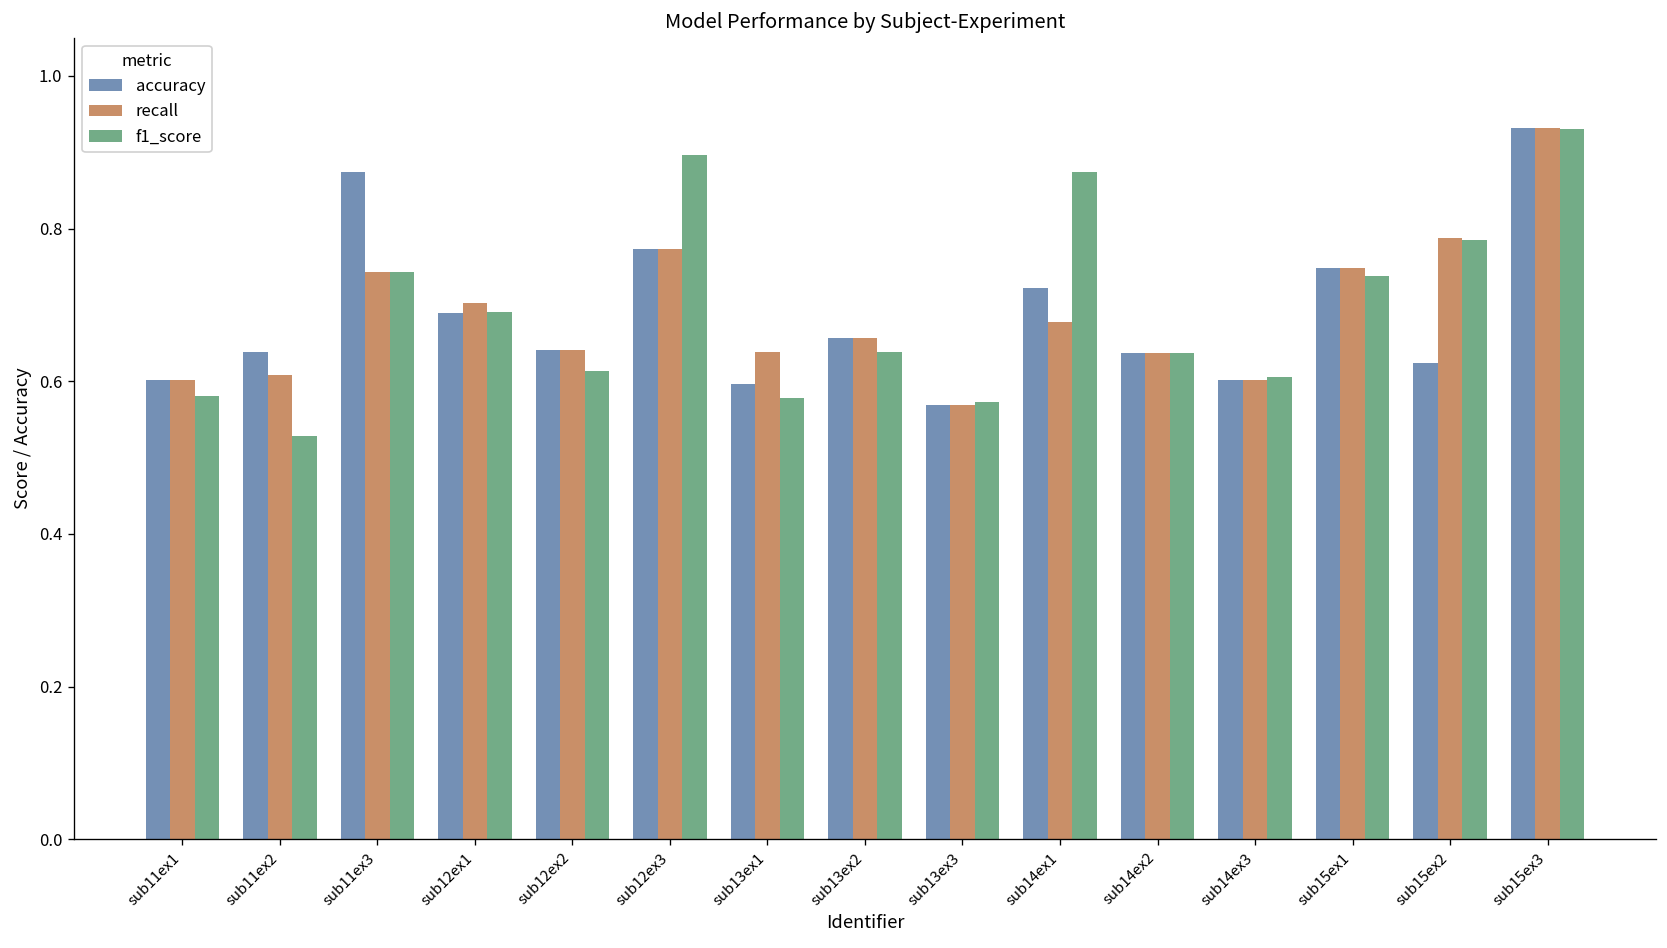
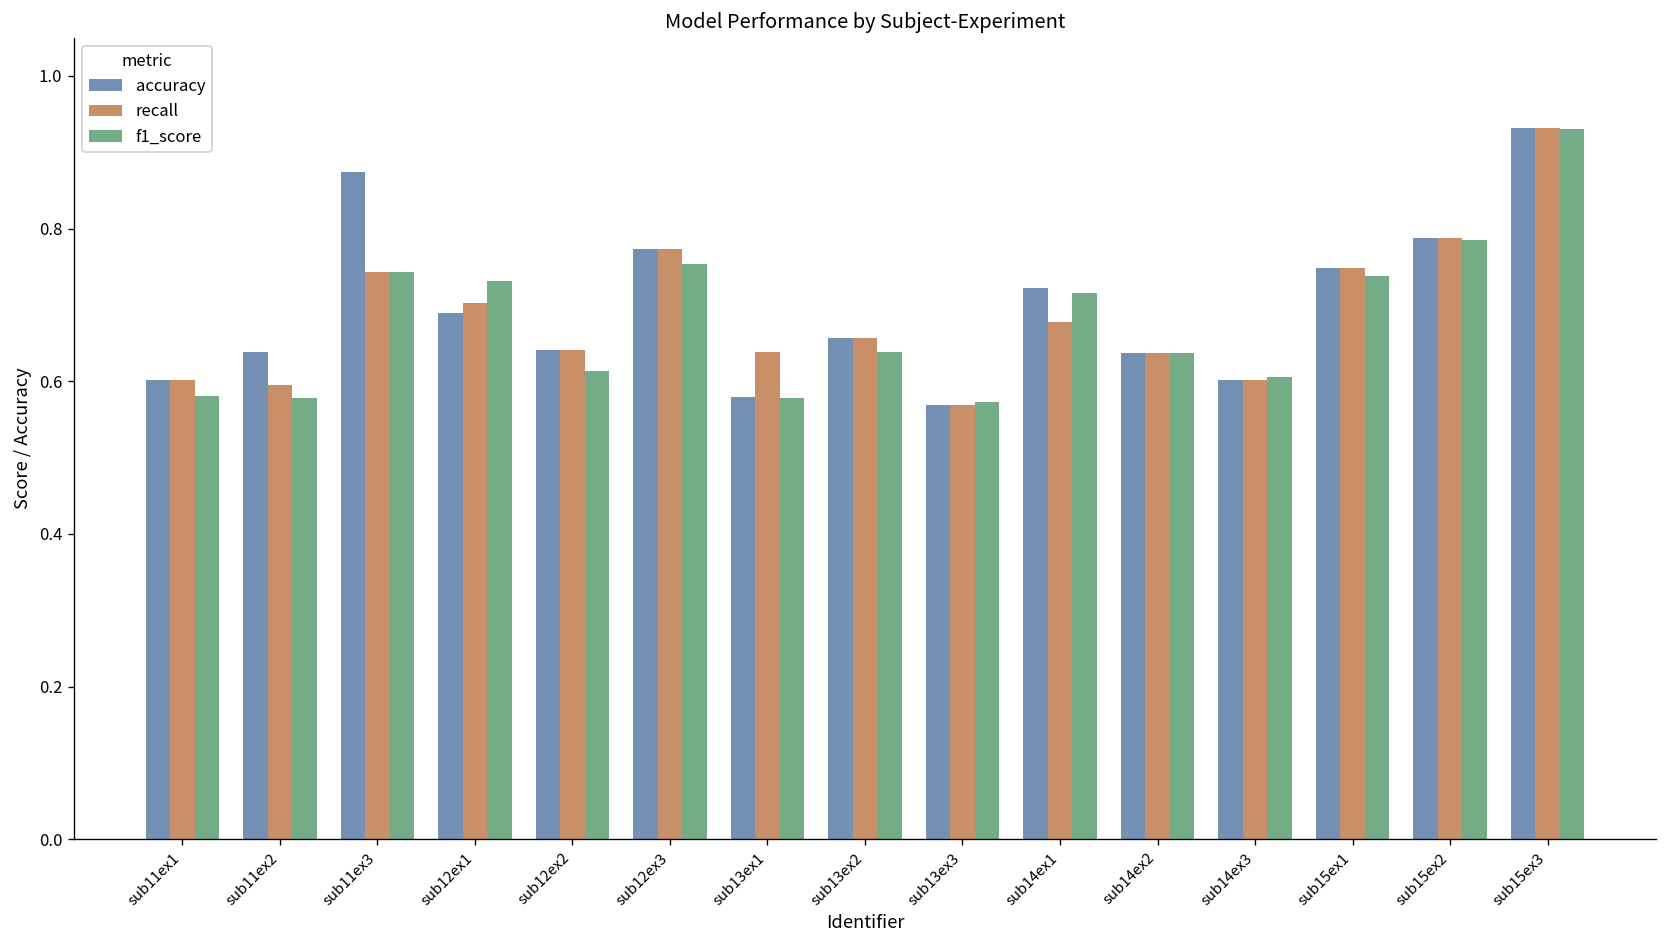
  {
    "accuracy": {
      "sub11ex1": 0.60,
      "sub11ex2": 0.64,
      "sub11ex3": 0.87,
      "sub12ex1": 0.69,
      "sub12ex2": 0.64,
      "sub12ex3": 0.77,
-     "sub13ex1": 0.60,
+     "sub13ex1": 0.58,
      "sub13ex2": 0.66,
      "sub13ex3": 0.57,
      "sub14ex1": 0.72,
      "sub14ex2": 0.64,
      "sub14ex3": 0.60,
      "sub15ex1": 0.75,
-     "sub15ex2": 0.62,
+     "sub15ex2": 0.79,
      "sub15ex3": 0.93
    },
    "recall": {
      "sub11ex1": 0.60,
-     "sub11ex2": 0.61,
+     "sub11ex2": 0.60,
      "sub11ex3": 0.74,
      "sub12ex1": 0.70,
      "sub12ex2": 0.64,
      "sub12ex3": 0.77,
      "sub13ex1": 0.64,
      "sub13ex2": 0.66,
      "sub13ex3": 0.57,
      "sub14ex1": 0.68,
      "sub14ex2": 0.64,
      "sub14ex3": 0.60,
      "sub15ex1": 0.75,
      "sub15ex2": 0.79,
      "sub15ex3": 0.93
    },
    "f1_score": {
      "sub11ex1": 0.58,
-     "sub11ex2": 0.53,
+     "sub11ex2": 0.58,
      "sub11ex3": 0.74,
-     "sub12ex1": 0.69,
+     "sub12ex1": 0.73,
      "sub12ex2": 0.61,
-     "sub12ex3": 0.90,
+     "sub12ex3": 0.75,
      "sub13ex1": 0.58,
      "sub13ex2": 0.64,
      "sub13ex3": 0.57,
-     "sub14ex1": 0.87,
+     "sub14ex1": 0.72,
      "sub14ex2": 0.64,
      "sub14ex3": 0.61,
      "sub15ex1": 0.74,
      "sub15ex2": 0.78,
      "sub15ex3": 0.93
    }
  }
